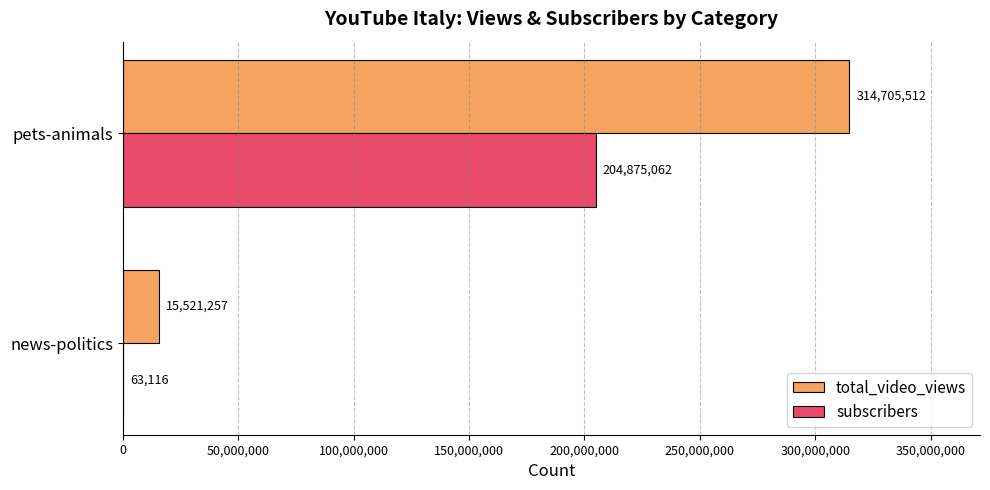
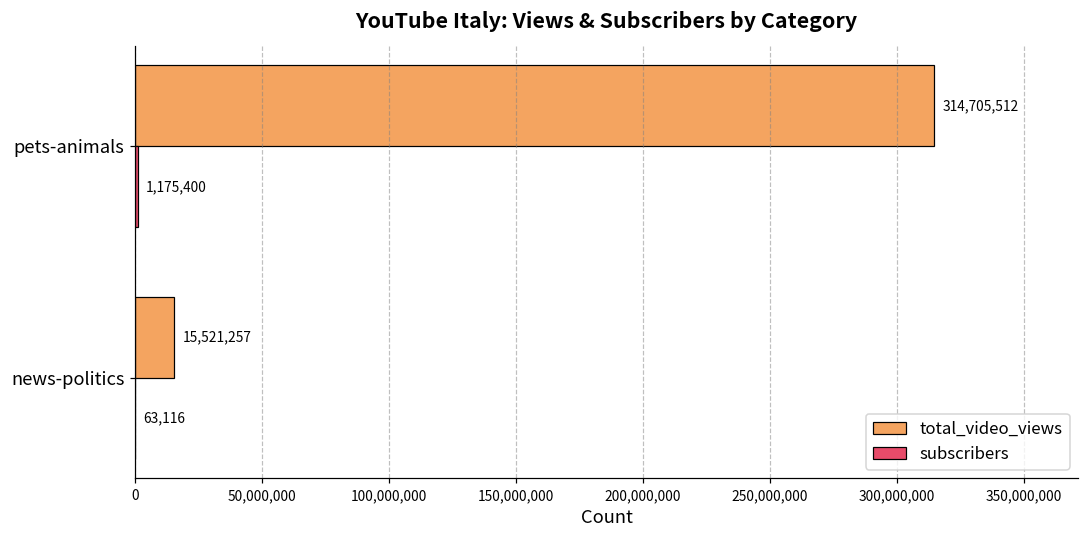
  {
    "total_video_views": {
      "pets-animals": "314,705,512",
      "news-politics": "15,521,257"
    },
    "subscribers": {
-     "pets-animals": "204,875,062",
+     "pets-animals": "1,175,400",
      "news-politics": "63,116"
    }
  }
